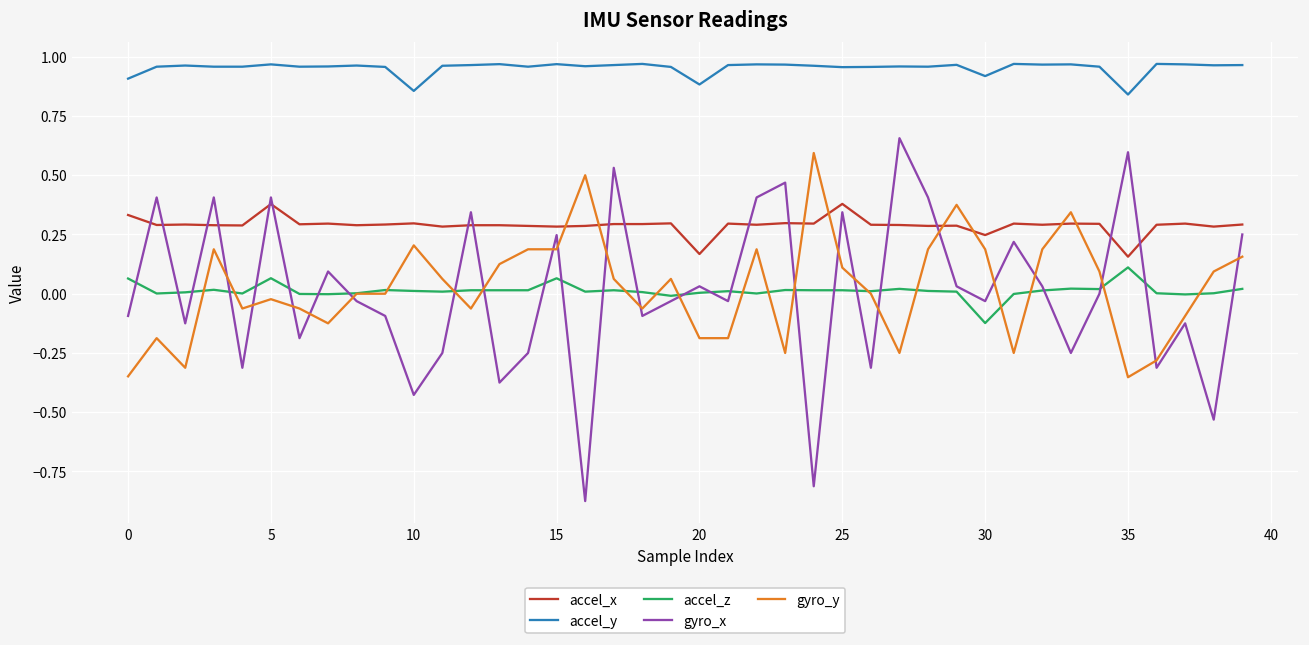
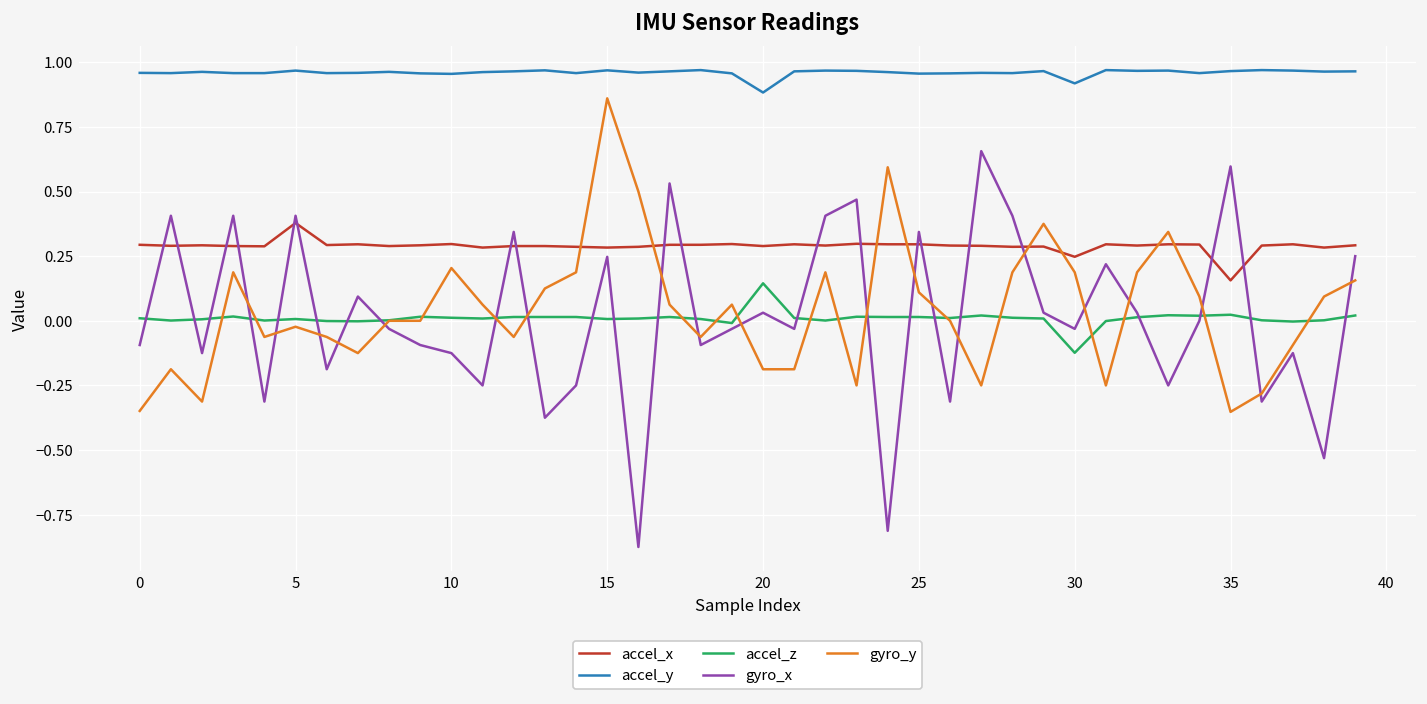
  {
    "accel_x": {
-     "0": 0.33,
+     "0": 0.29,
      "5": 0.38,
      "10": 0.30,
      "15": 0.28,
-     "20": 0.17,
-     "25": 0.38,
+     "20": 0.29,
+     "25": 0.30,
      "30": 0.25,
      "35": 0.16
    },
    "accel_y": {
-     "0": 0.91,
+     "0": 0.96,
      "5": 0.97,
-     "10": 0.86,
+     "10": 0.96,
      "15": 0.97,
      "20": 0.88,
      "25": 0.96,
      "30": 0.92,
-     "35": 0.84
+     "35": 0.97
    },
    "accel_z": {
-     "0": 0.06,
-     "5": 0.07,
+     "0": 0.01,
+     "5": 0.01,
      "10": 0.01,
-     "15": 0.07,
-     "20": 0.00,
+     "15": 0.01,
+     "20": 0.14,
      "25": 0.01,
      "30": -0.12,
-     "35": 0.11
+     "35": 0.02
    },
    "gyro_x": {
      "0": -0.09,
      "5": 0.41,
-     "10": -0.43,
+     "10": -0.13,
      "15": 0.25,
      "20": 0.03,
      "25": 0.34,
      "30": -0.03,
      "35": 0.60
    },
    "gyro_y": {
      "0": -0.35,
      "5": -0.02,
      "10": 0.20,
-     "15": 0.19,
+     "15": 0.86,
      "20": -0.19,
      "25": 0.11,
      "30": 0.19,
      "35": -0.35
    }
  }
